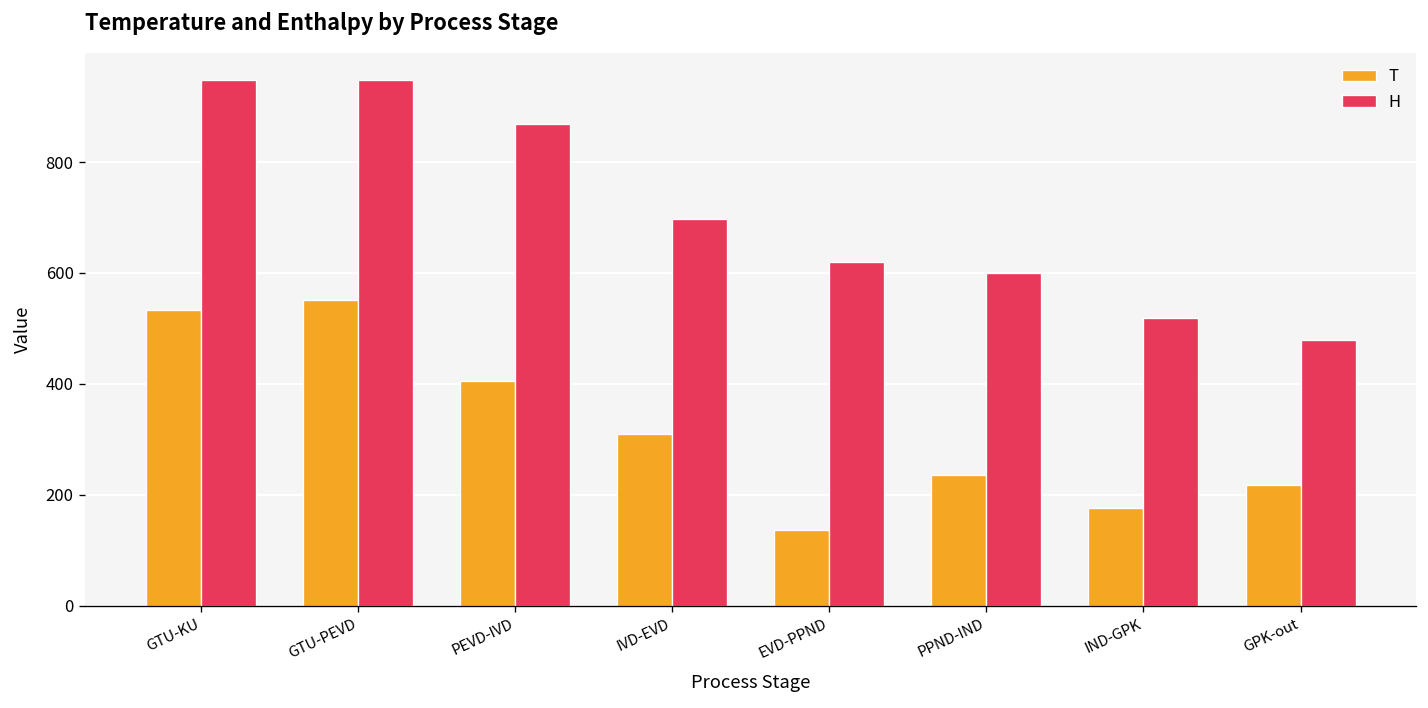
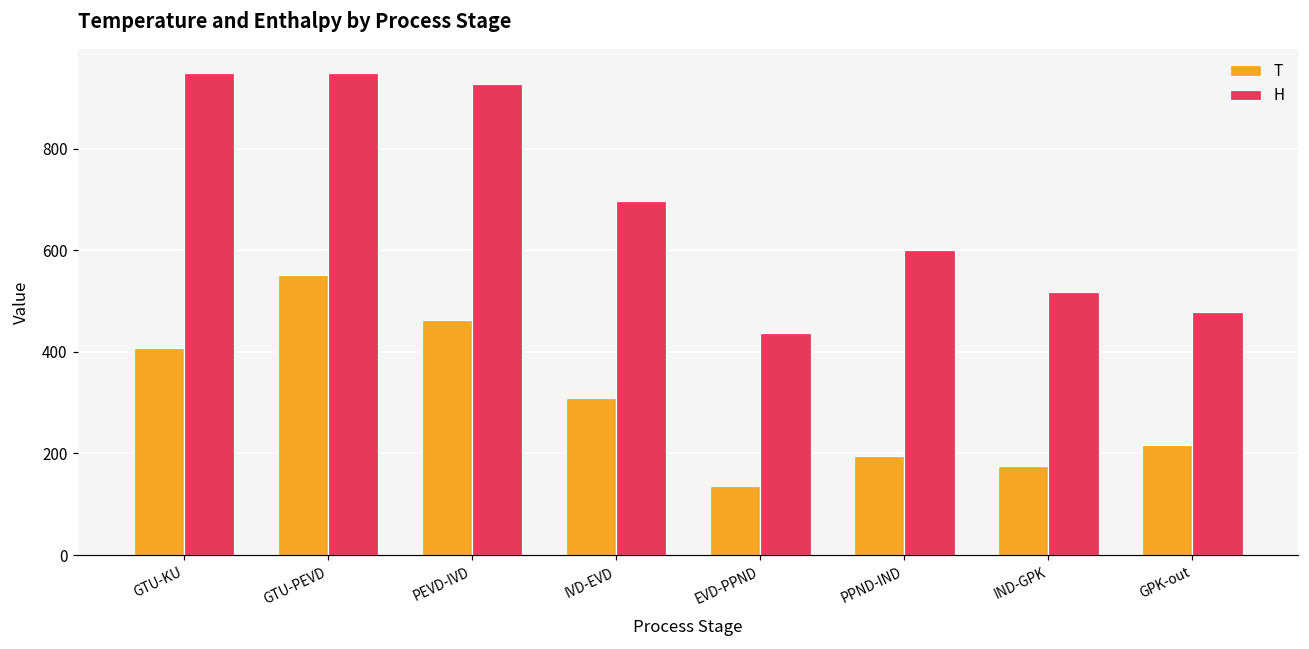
  {
    "T": {
-     "GTU-KU": 530,
+     "GTU-KU": 410,
      "GTU-PEVD": 550,
-     "PEVD-IVD": 400,
+     "PEVD-IVD": 460,
      "IVD-EVD": 310,
      "EVD-PPND": 140,
-     "PPND-IND": 240,
+     "PPND-IND": 200,
      "IND-GPK": 180,
      "GPK-out": 220
    },
    "H": {
      "GTU-KU": 950,
      "GTU-PEVD": 950,
-     "PEVD-IVD": 870,
+     "PEVD-IVD": 930,
      "IVD-EVD": 700,
-     "EVD-PPND": 620,
+     "EVD-PPND": 440,
      "PPND-IND": 600,
      "IND-GPK": 520,
      "GPK-out": 480
    }
  }
